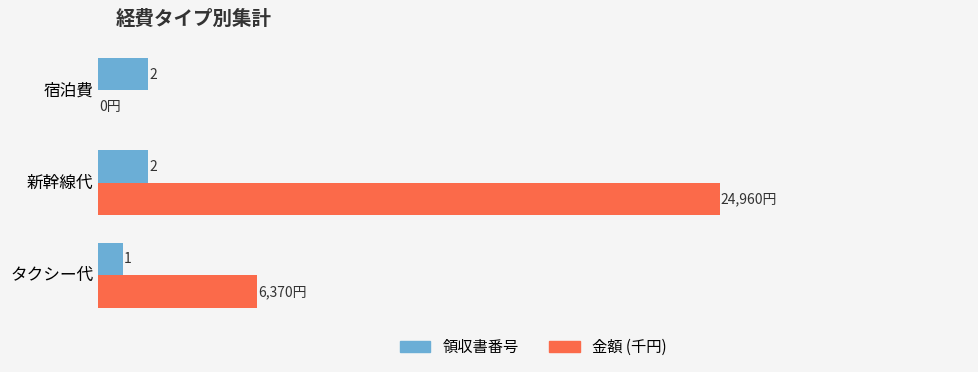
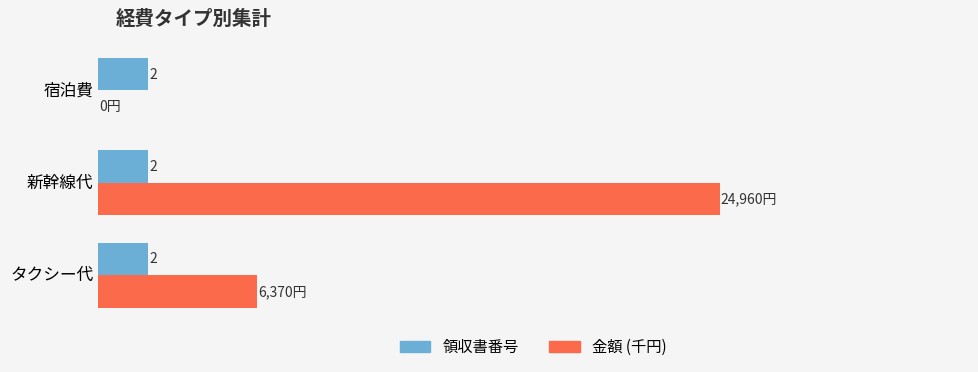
  {
    "領収書番号": {
      "宿泊費": "2",
      "新幹線代": "2",
-     "タクシー代": "1"
+     "タクシー代": "2"
    },
    "金額 (千円)": {
      "宿泊費": "0円"
    }
  }
